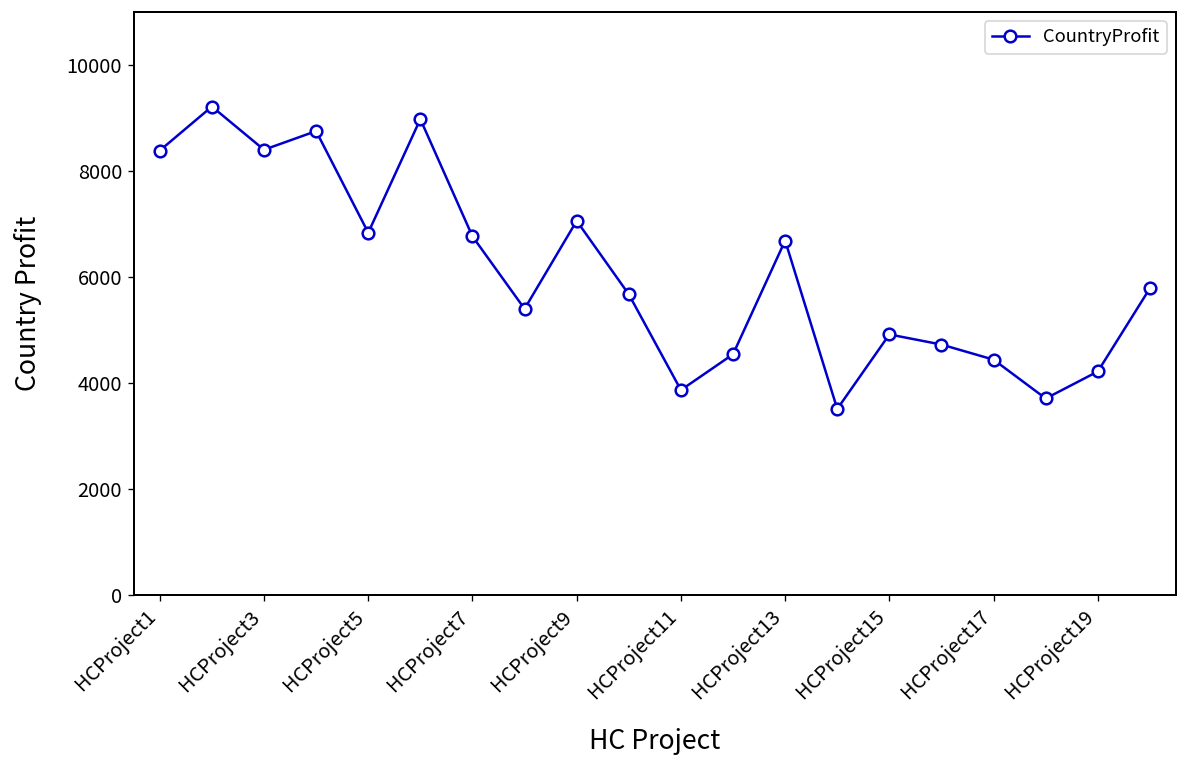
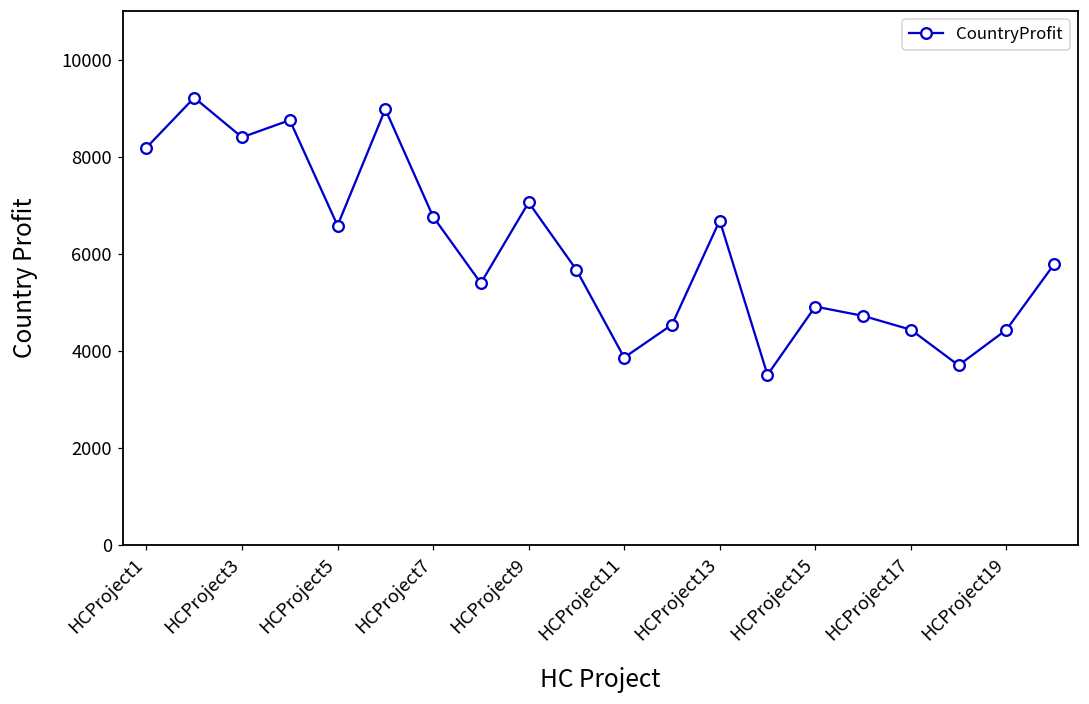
  {
-   "HCProject1": 8400,
+   "HCProject1": 8200,
    "HCProject3": 8400,
-   "HCProject5": 6800,
+   "HCProject5": 6600,
    "HCProject7": 6800,
    "HCProject9": 7100,
    "HCProject11": 3900,
    "HCProject13": 6700,
    "HCProject15": 4900,
    "HCProject17": 4400,
-   "HCProject19": 4200
+   "HCProject19": 4400
  }
